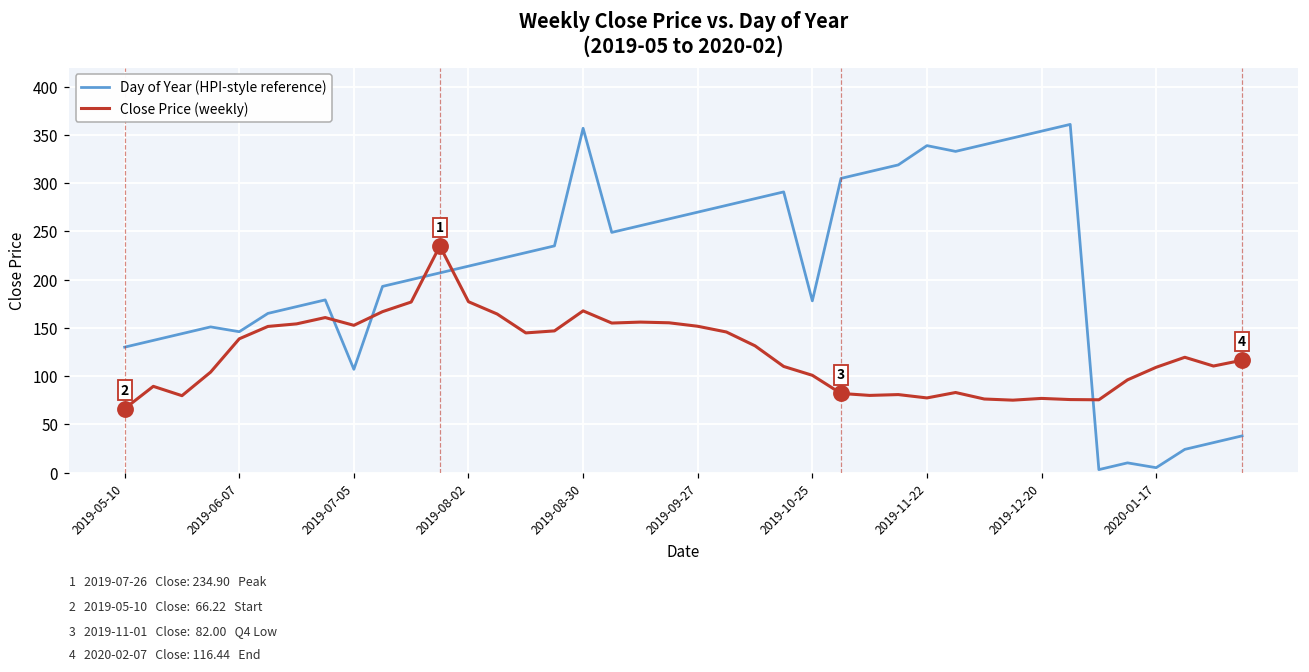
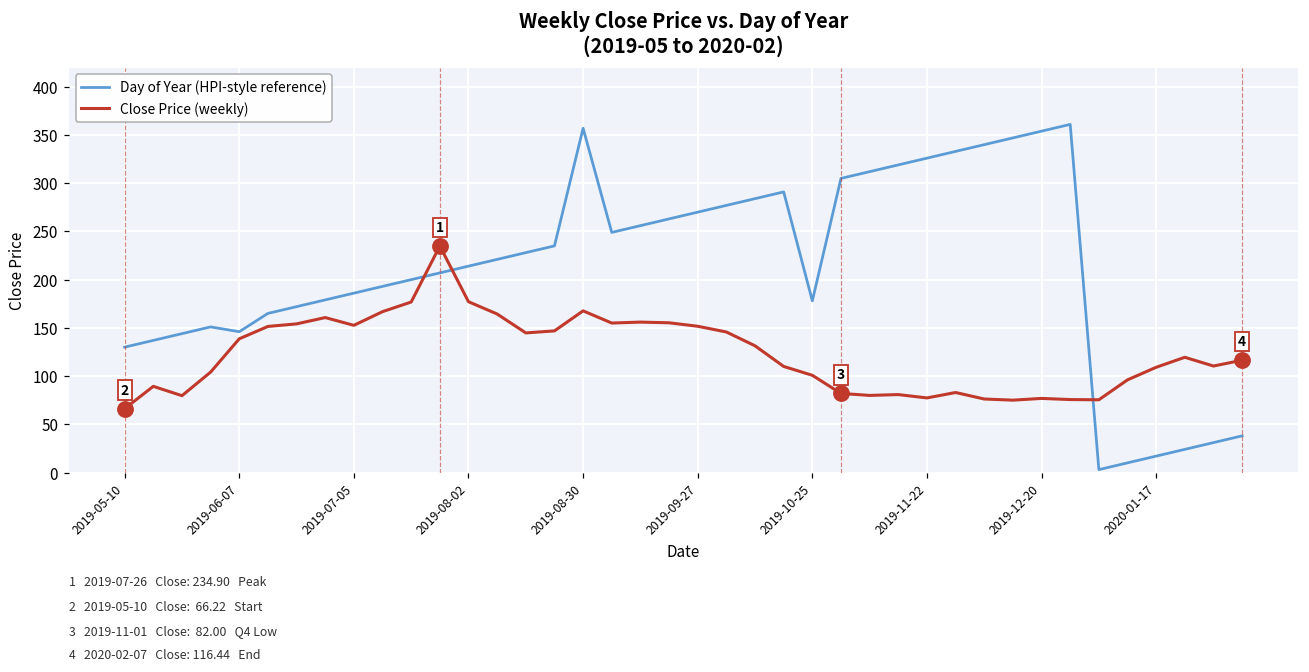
  {
    "Day of Year (HPI-style reference)": {
      "2019-05-10": 130,
      "2019-06-07": 150,
-     "2019-07-05": 110,
+     "2019-07-05": 190,
      "2019-08-02": 210,
      "2019-08-30": 360,
      "2019-09-27": 270,
      "2019-10-25": 180,
-     "2019-11-22": 340,
+     "2019-11-22": 330,
      "2019-12-20": 350,
-     "2020-01-17": 10
+     "2020-01-17": 20
    }
  }
